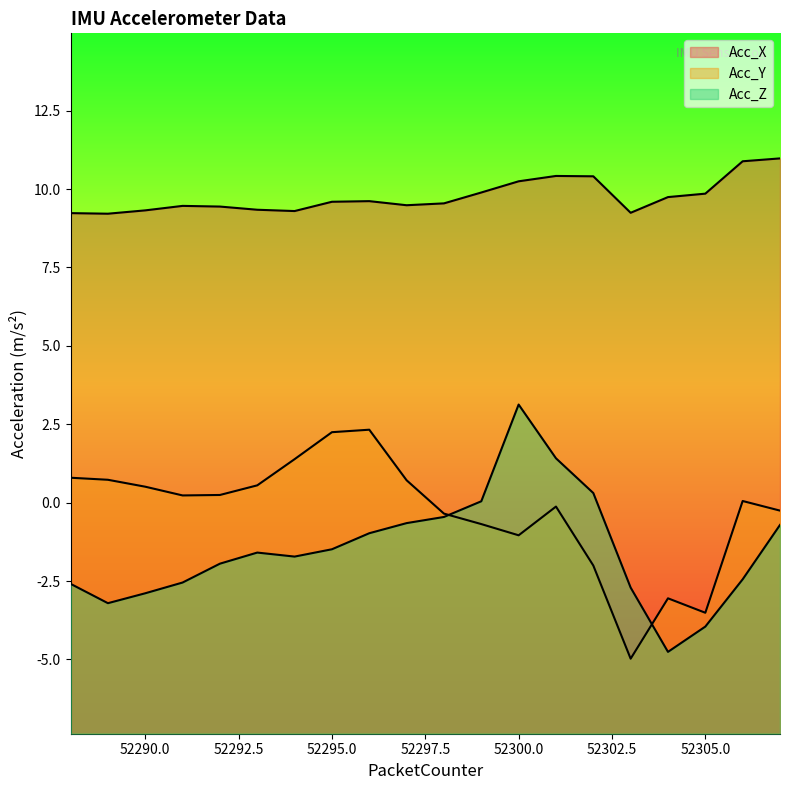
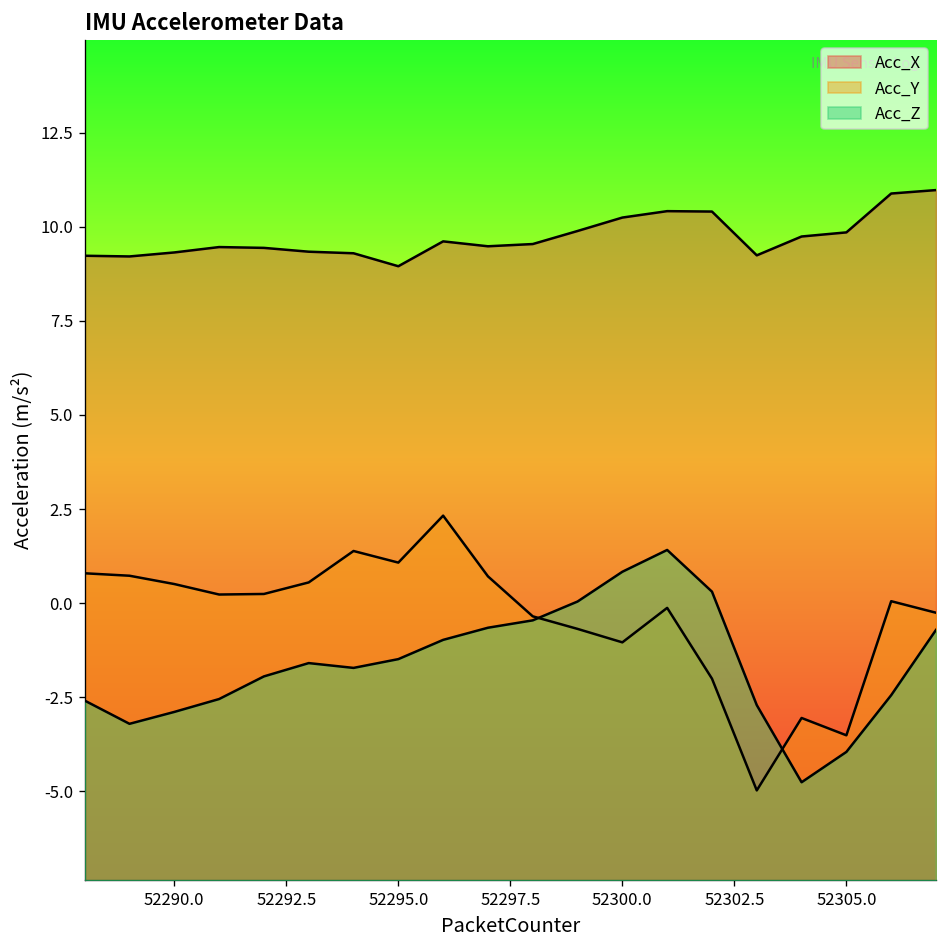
  {
    "Acc_X": {
      "52290.0": 9.3,
-     "52295.0": 9.6,
+     "52295.0": 9.0,
      "52300.0": 10.2,
      "52305.0": 9.9
    },
    "Acc_Y": {
      "52290.0": 0.5,
-     "52295.0": 2.2,
+     "52295.0": 1.1,
      "52300.0": -1.0,
      "52305.0": -3.5
    },
    "Acc_Z": {
      "52290.0": -2.9,
      "52295.0": -1.5,
-     "52300.0": 3.1,
+     "52300.0": 0.8,
      "52305.0": -4.0
    }
  }
